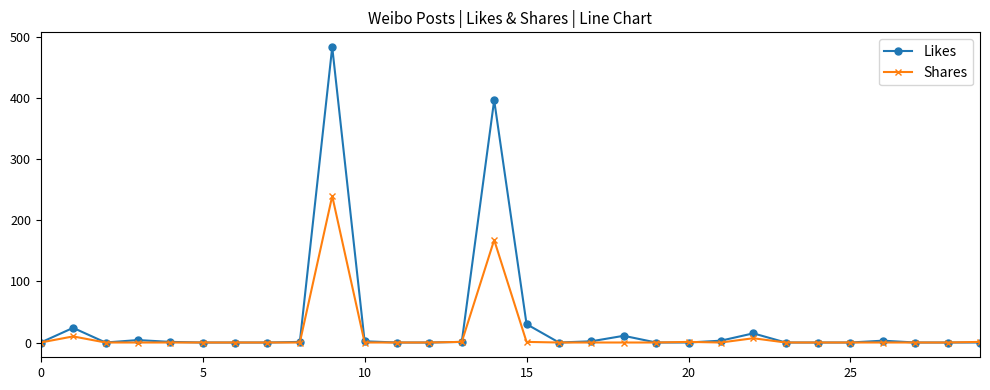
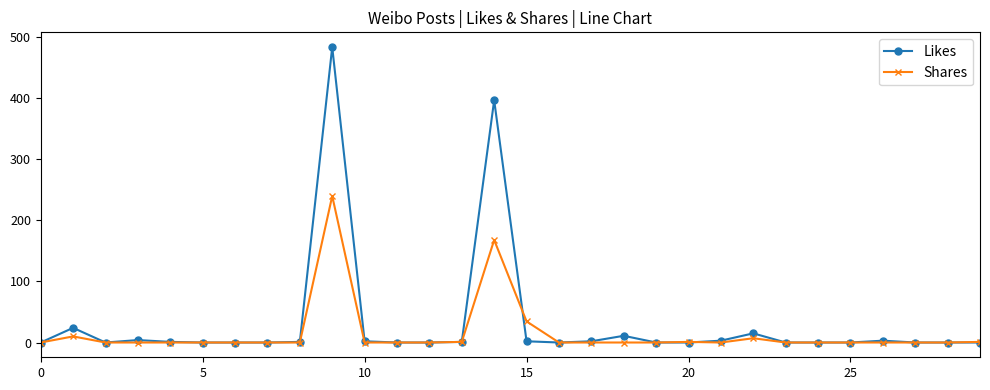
  {
    "Likes": {
-     "15": 30
+     "15": 0
    },
    "Shares": {
-     "15": 0
+     "15": 30
    }
  }
